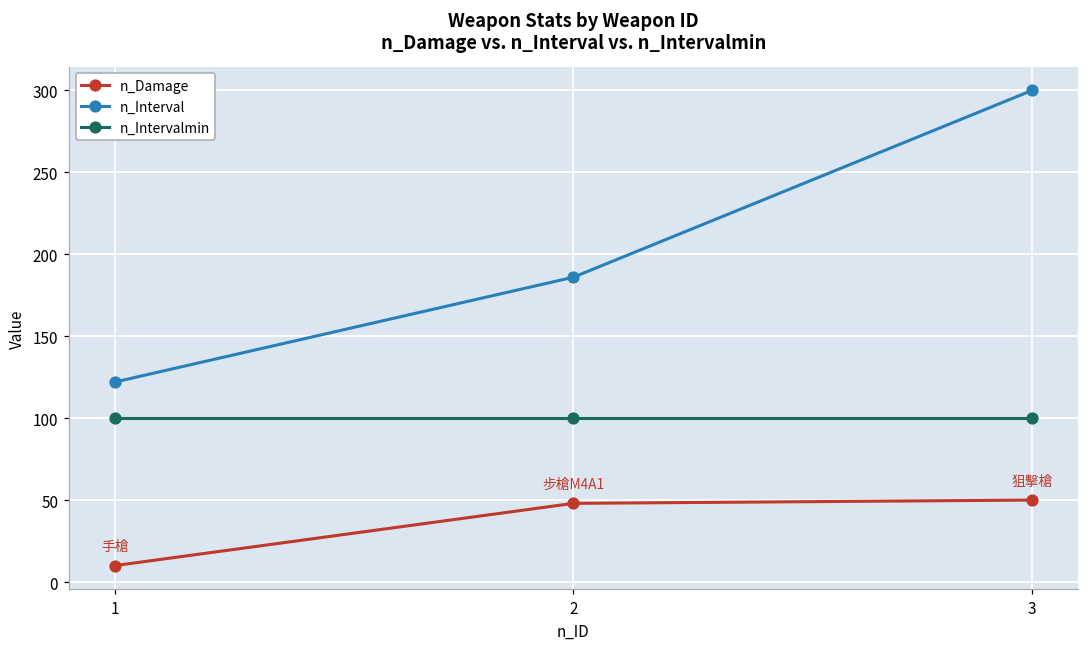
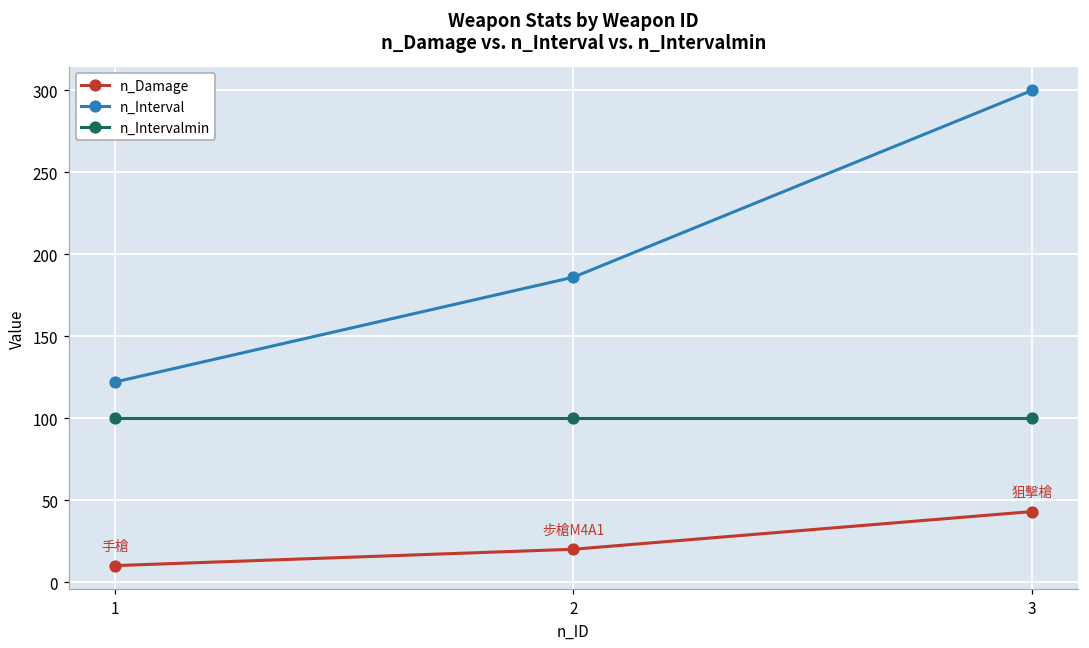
  {
    "n_Damage": {
      "1": 10,
-     "2": 48,
-     "3": 50
+     "2": 20,
+     "3": 43
    },
    "n_Interval": {
      "1": 122,
      "2": 186,
      "3": 300
    },
    "n_Intervalmin": {
      "1": 100,
      "2": 100,
      "3": 100
    }
  }
